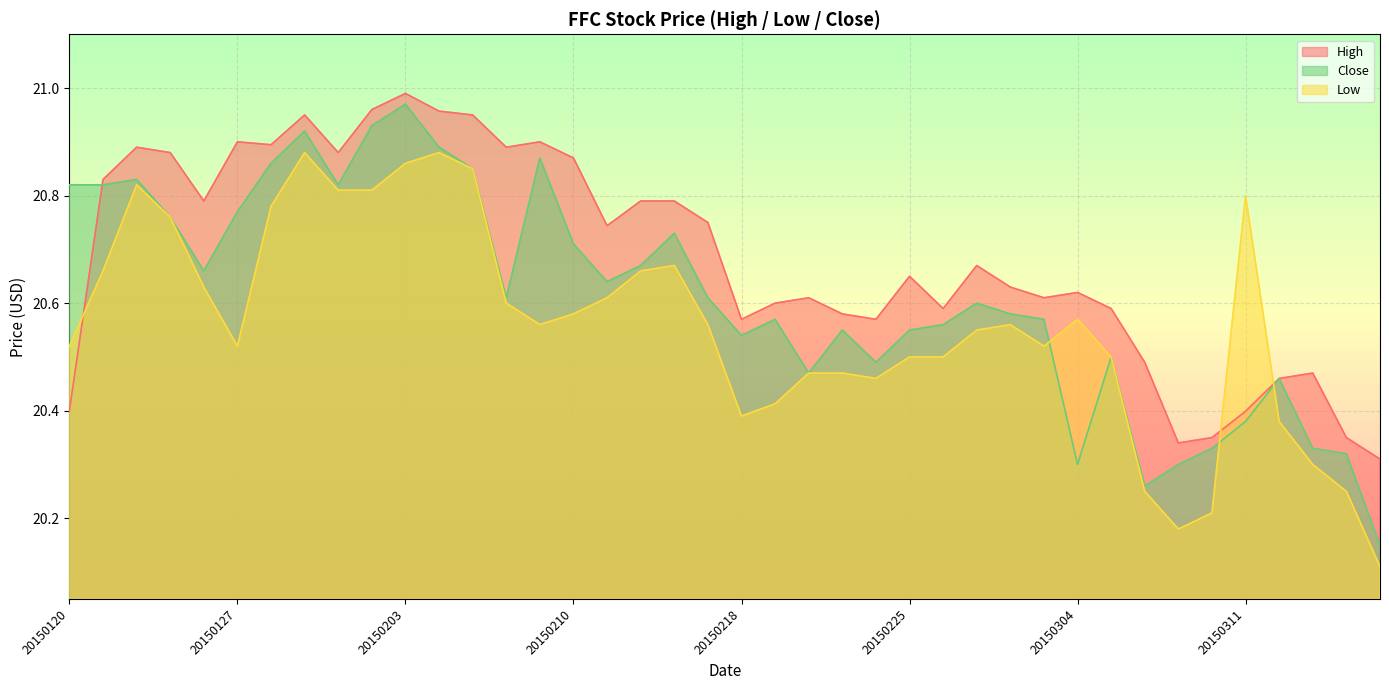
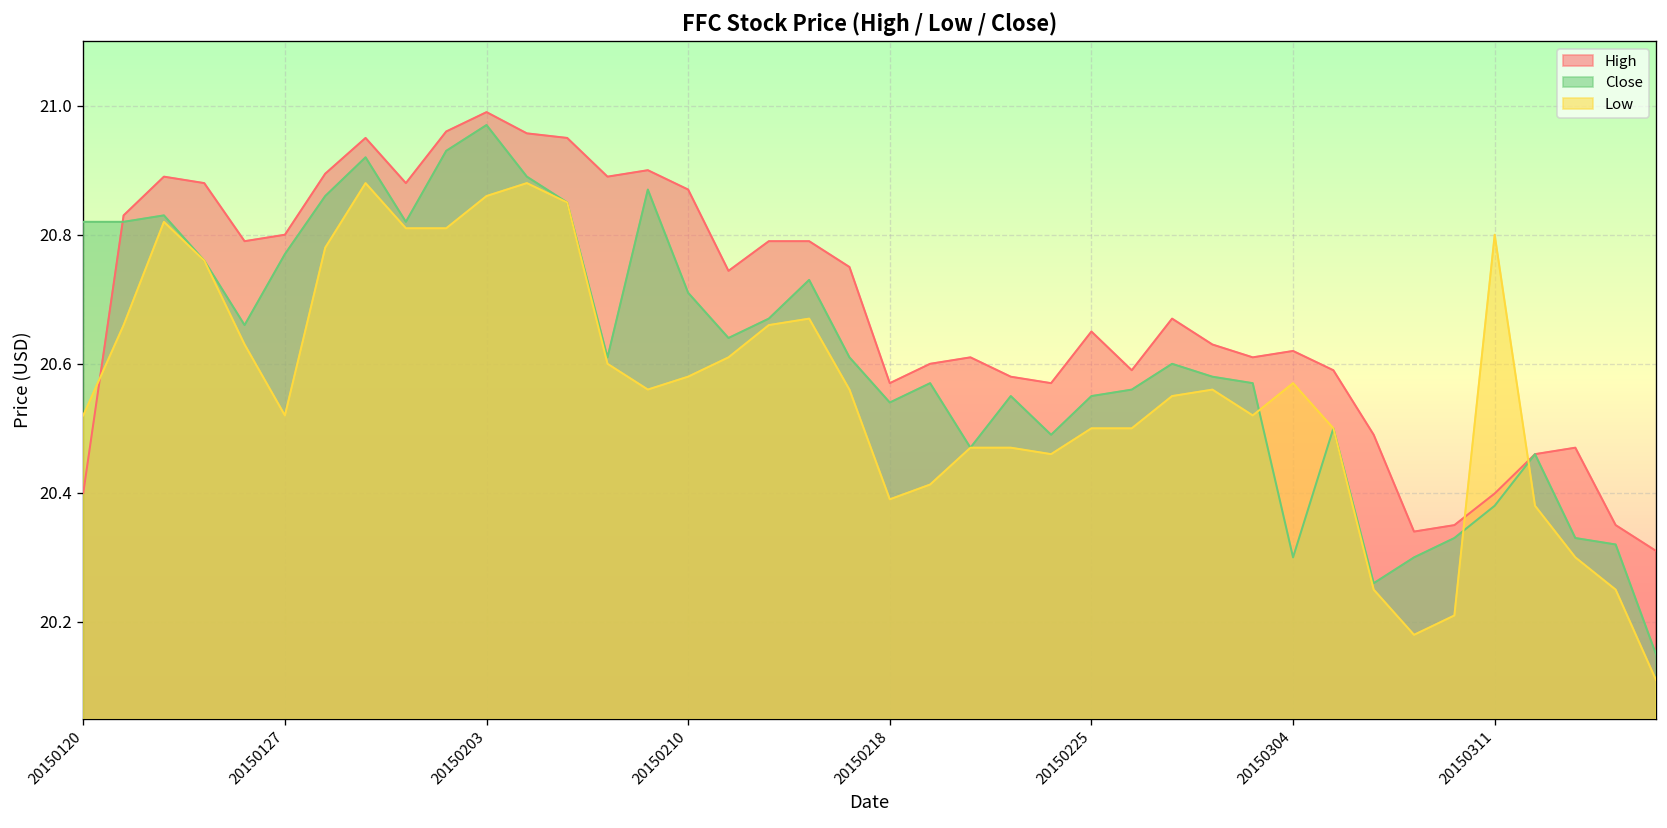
  {
    "High": {
      "20150120": 20.4,
-     "20150127": 20.9,
+     "20150127": 20.8,
      "20150203": 20.99,
      "20150210": 20.87,
      "20150218": 20.57,
      "20150225": 20.65,
      "20150304": 20.62,
      "20150311": 20.4
    },
    "Close": {
      "20150120": 20.82,
      "20150127": 20.77,
      "20150203": 20.97,
      "20150210": 20.71,
      "20150218": 20.54,
      "20150225": 20.55,
      "20150304": 20.3,
      "20150311": 20.38
    },
    "Low": {
      "20150120": 20.52,
      "20150127": 20.52,
      "20150203": 20.86,
      "20150210": 20.58,
      "20150218": 20.39,
      "20150225": 20.5,
      "20150304": 20.57,
      "20150311": 20.8
    }
  }
